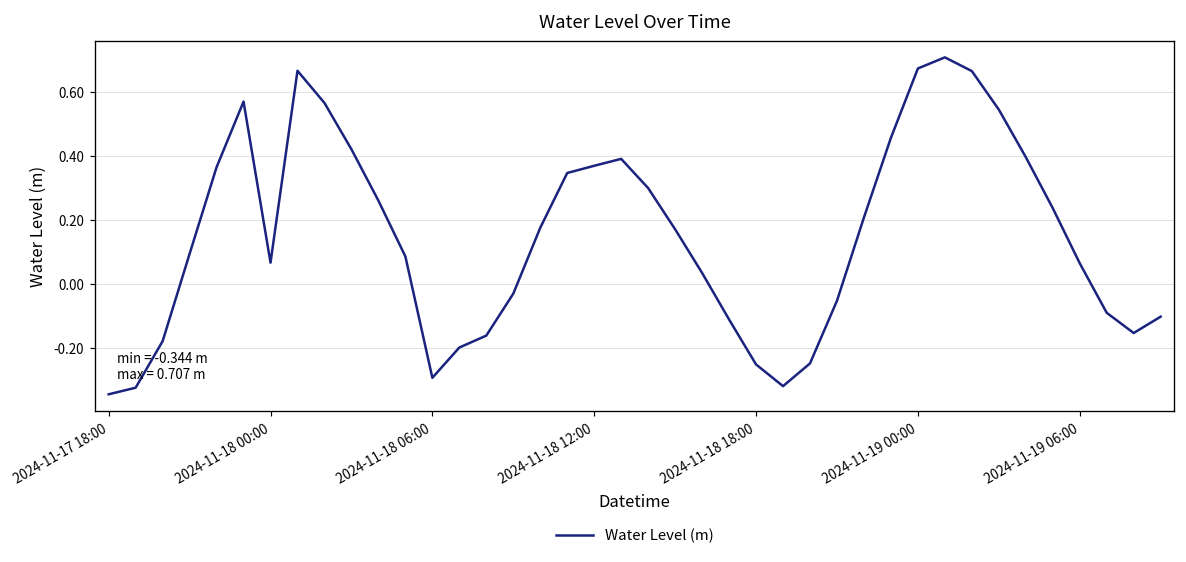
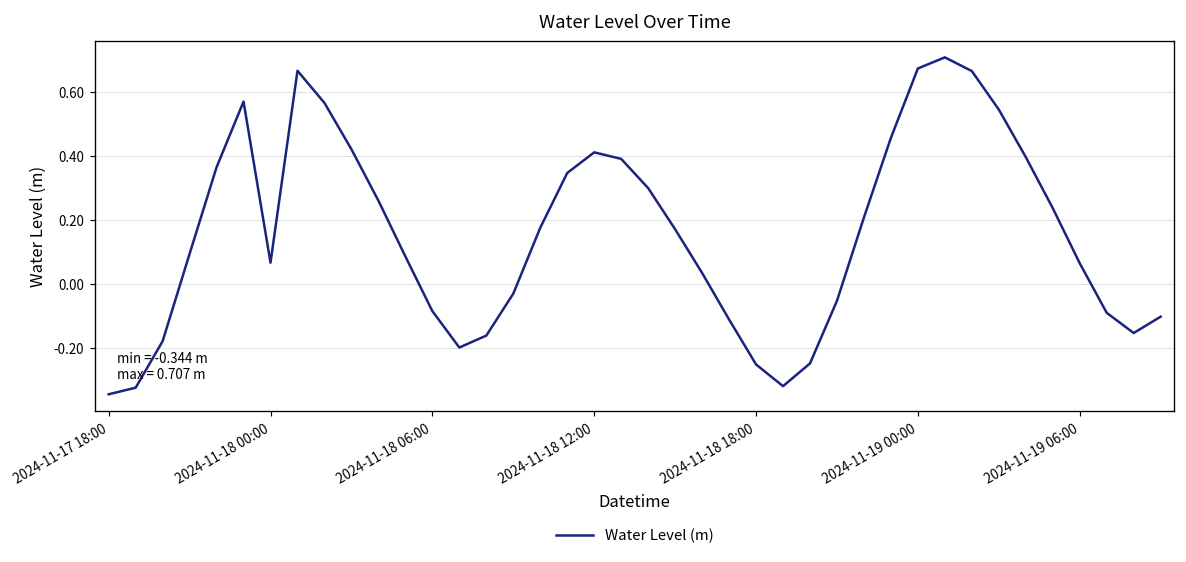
  {
    "2024-11-18 00:00": 0.07,
-   "2024-11-18 06:00": -0.29,
-   "2024-11-18 12:00": 0.37,
+   "2024-11-18 06:00": -0.08,
+   "2024-11-18 12:00": 0.41,
    "2024-11-18 18:00": -0.25,
    "2024-11-19 00:00": 0.67,
    "2024-11-19 06:00": 0.07
  }
